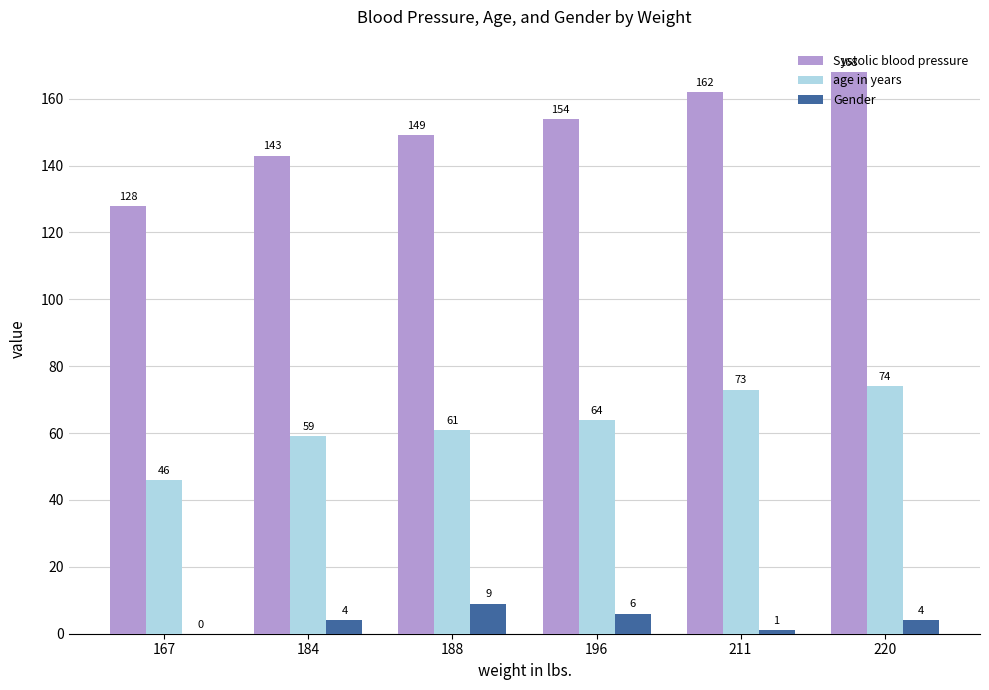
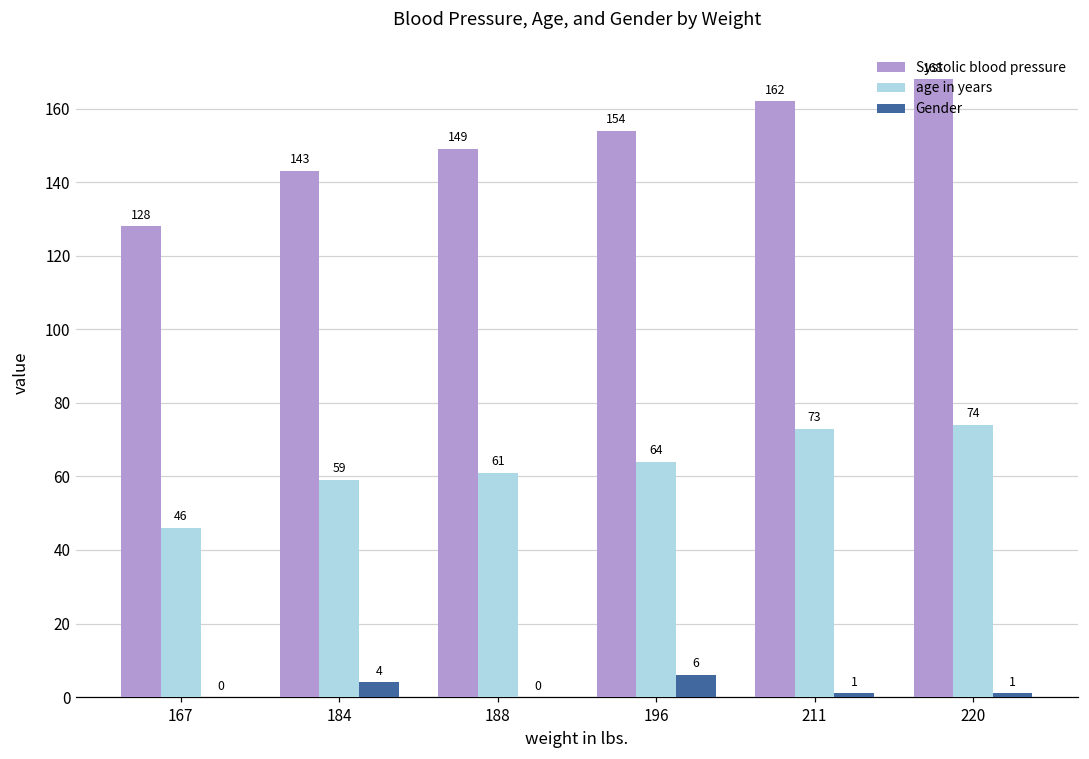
  {
    "Systolic blood pressure": {
      "167": 128,
      "184": 143,
      "188": 149,
      "196": 154,
      "211": 162,
      "220": 168
    },
    "age in years": {
      "167": 46,
      "184": 59,
      "188": 61,
      "196": 64,
      "211": 73,
      "220": 74
    },
    "Gender": {
      "167": 0,
      "184": 4,
-     "188": 9,
+     "188": 0,
      "196": 6,
      "211": 1,
-     "220": 4
+     "220": 1
    }
  }
